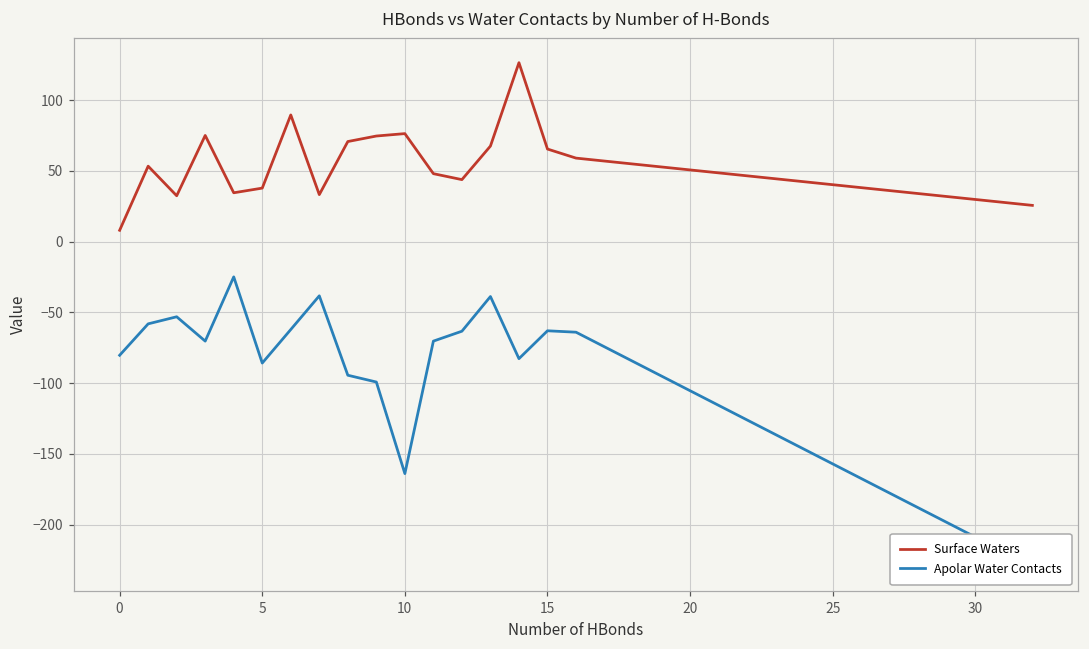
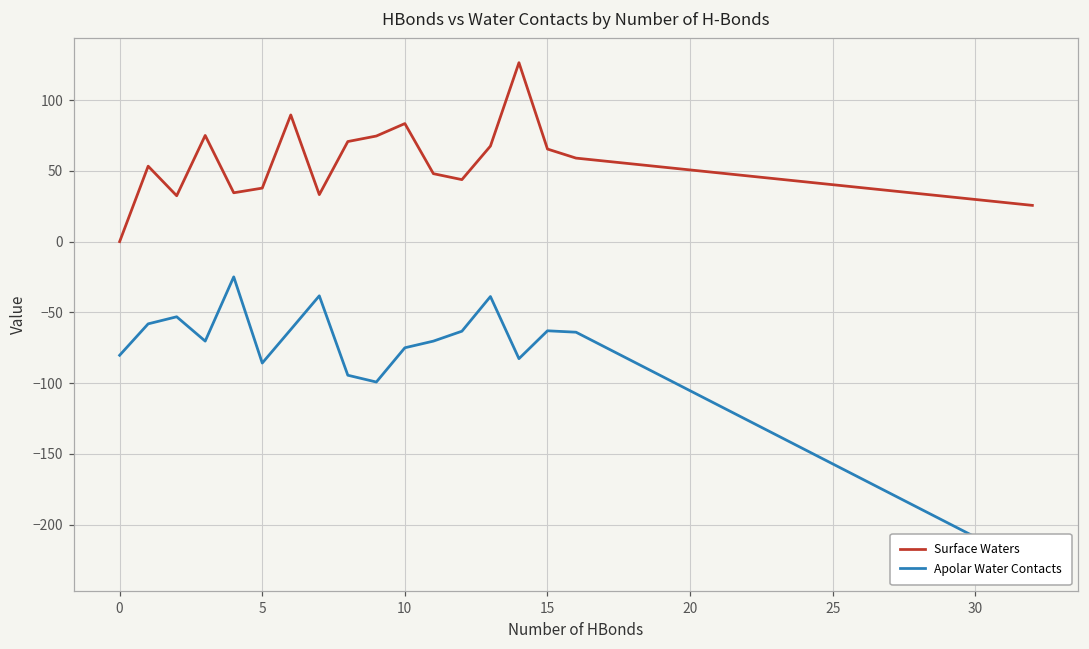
  {
    "Surface Waters": {
-     "0": 8,
+     "0": 0,
      "5": 38,
-     "10": 76,
+     "10": 83,
      "15": 65
    },
    "Apolar Water Contacts": {
      "0": -80,
      "5": -86,
-     "10": -164,
+     "10": -75,
      "15": -63
    }
  }
